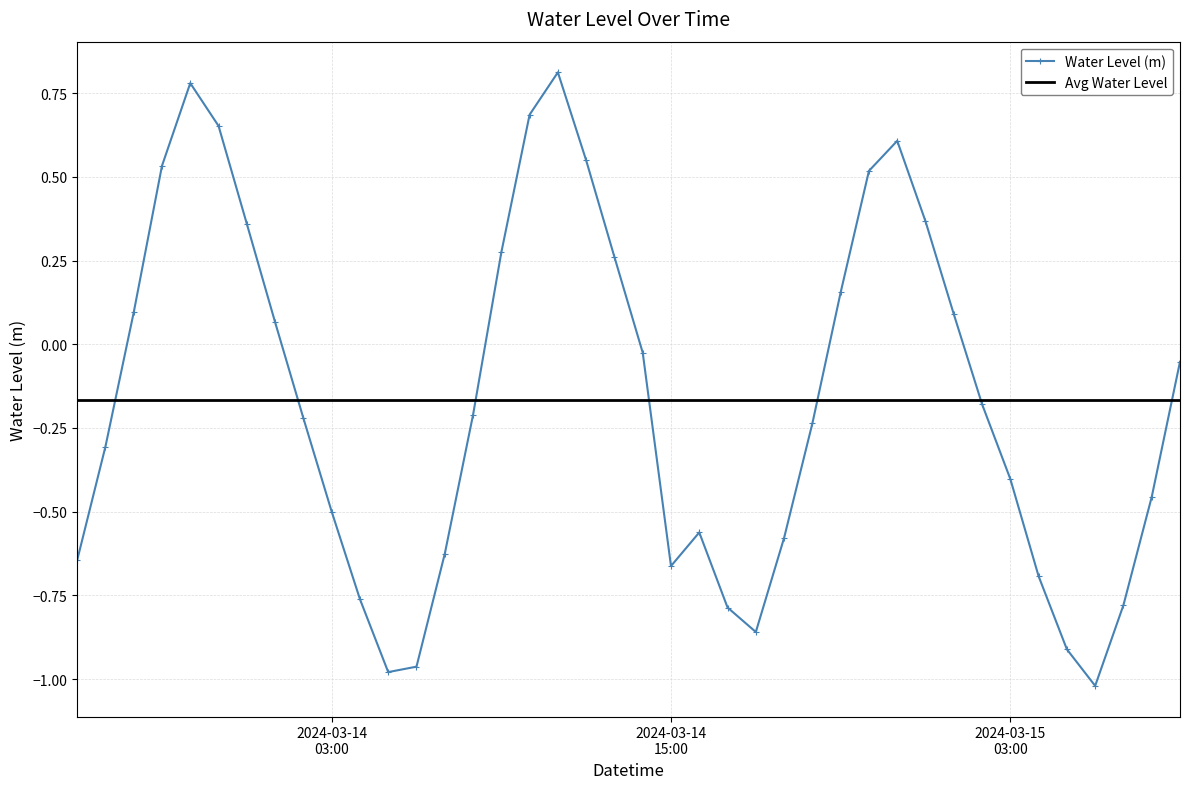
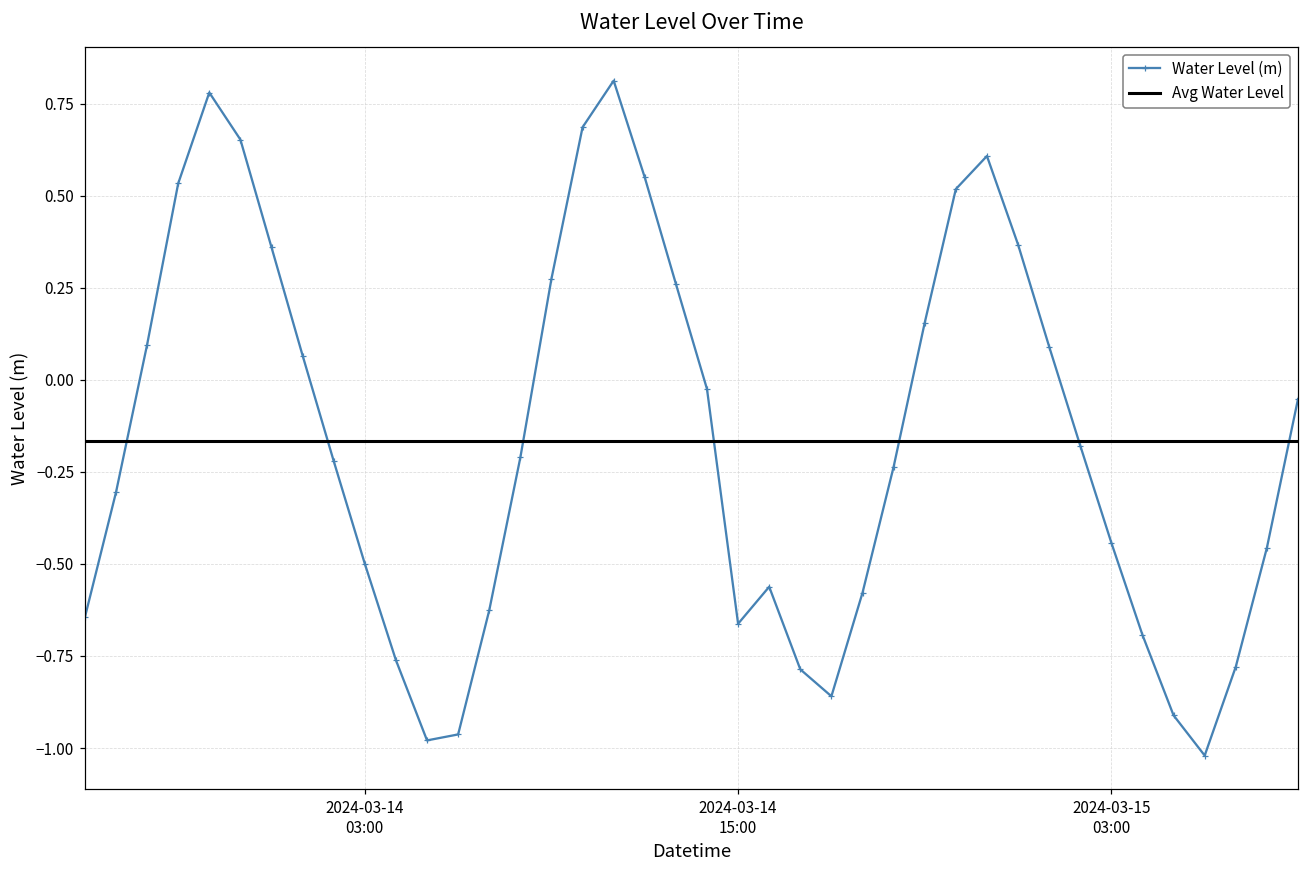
  {
    "2024-03-14 03:00": -0.50,
    "2024-03-14 15:00": -0.66,
-   "2024-03-15 03:00": -0.40
+   "2024-03-15 03:00": -0.44
  }
